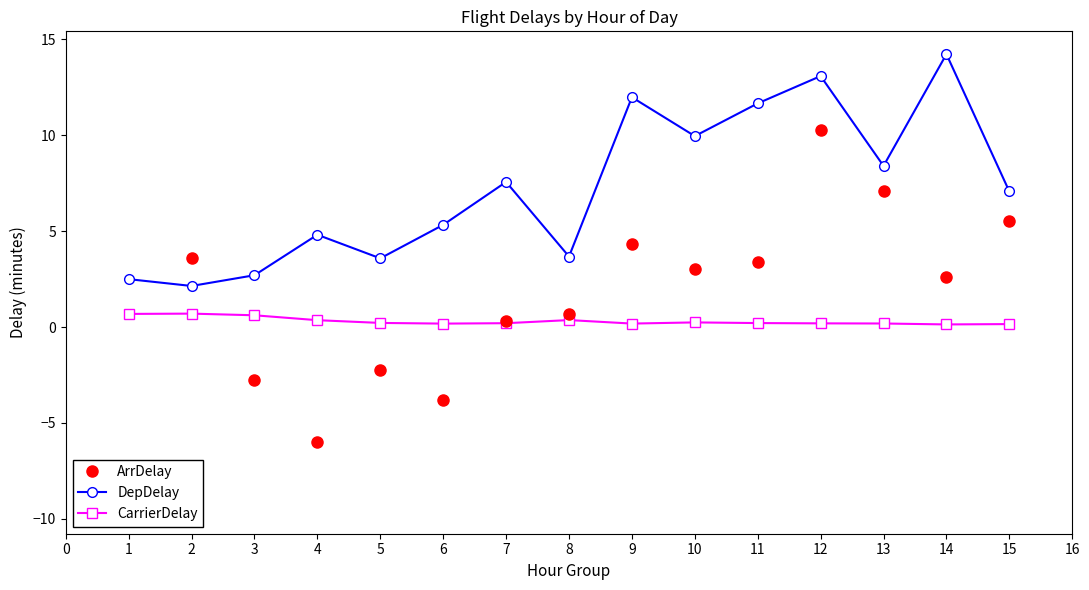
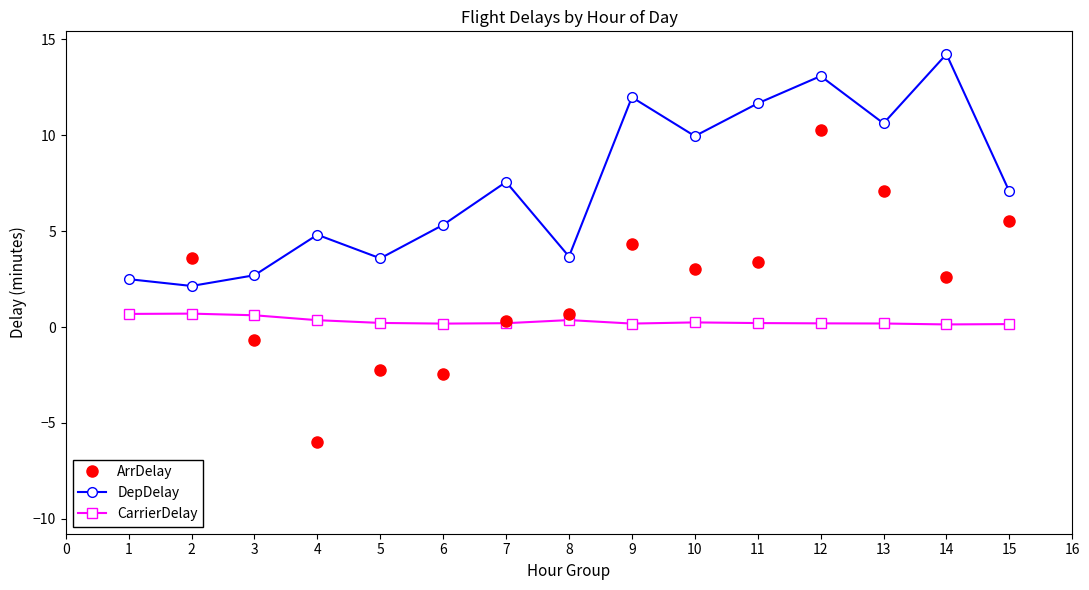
  {
    "ArrDelay": {
      "2": 3.6,
-     "3": -2.8,
+     "3": -0.7,
      "4": -6.0,
      "5": -2.2,
-     "6": -3.8,
+     "6": -2.5,
      "8": 0.7,
      "9": 4.3,
      "10": 3.0,
      "11": 3.4,
      "12": 10.3,
      "13": 7.1,
      "14": 2.6,
      "15": 5.5
    },
    "DepDelay": {
      "1": 2.5,
      "2": 2.1,
      "3": 2.7,
      "4": 4.8,
      "5": 3.6,
      "6": 5.3,
      "7": 7.6,
      "8": 3.7,
      "9": 12.0,
      "10": 10.0,
      "11": 11.7,
      "12": 13.1,
-     "13": 8.4,
+     "13": 10.6,
      "14": 14.2,
      "15": 7.1
    },
    "CarrierDelay": {
      "1": 0.7,
      "2": 0.7,
      "3": 0.6,
      "4": 0.4,
      "5": 0.2,
      "6": 0.2,
      "8": 0.4,
      "9": 0.2,
      "10": 0.2,
      "11": 0.2,
      "12": 0.2,
      "13": 0.2,
      "14": 0.1,
      "15": 0.2
    }
  }
